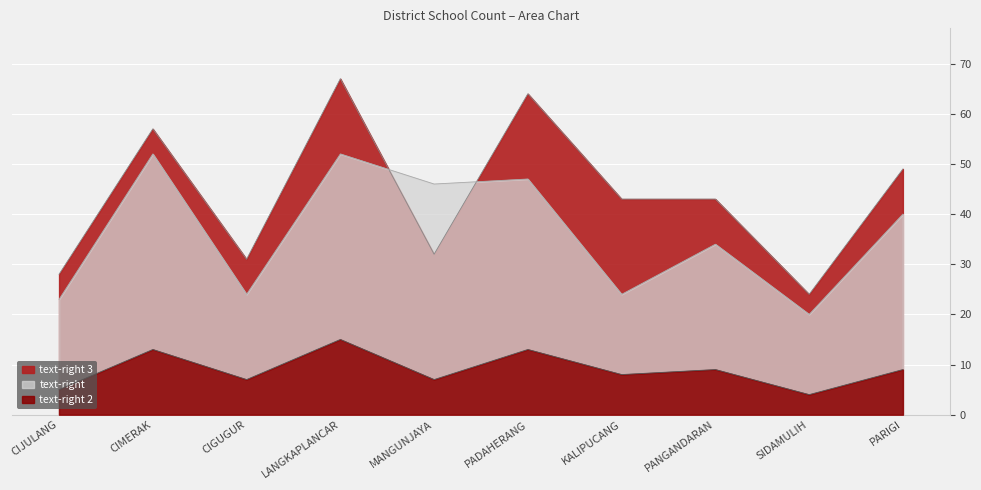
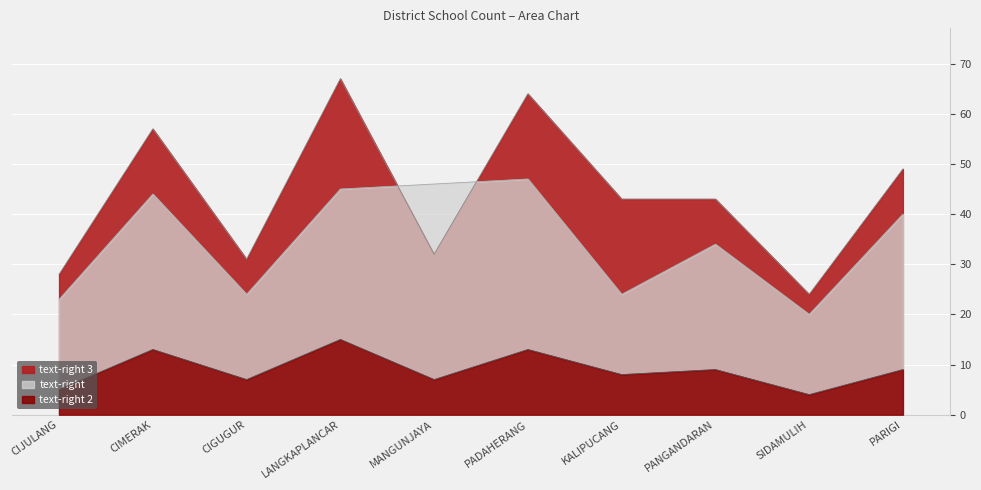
  {
    "text-right": {
      "CIJULANG": 23,
-     "CIMERAK": 52,
+     "CIMERAK": 44,
      "CIGUGUR": 24,
-     "LANGKAPLANCAR": 52,
+     "LANGKAPLANCAR": 45,
      "MANGUNJAYA": 46,
      "PADAHERANG": 47,
      "KALIPUCANG": 24,
      "PANGANDARAN": 34,
      "SIDAMULIH": 20,
      "PARIGI": 40
    }
  }
